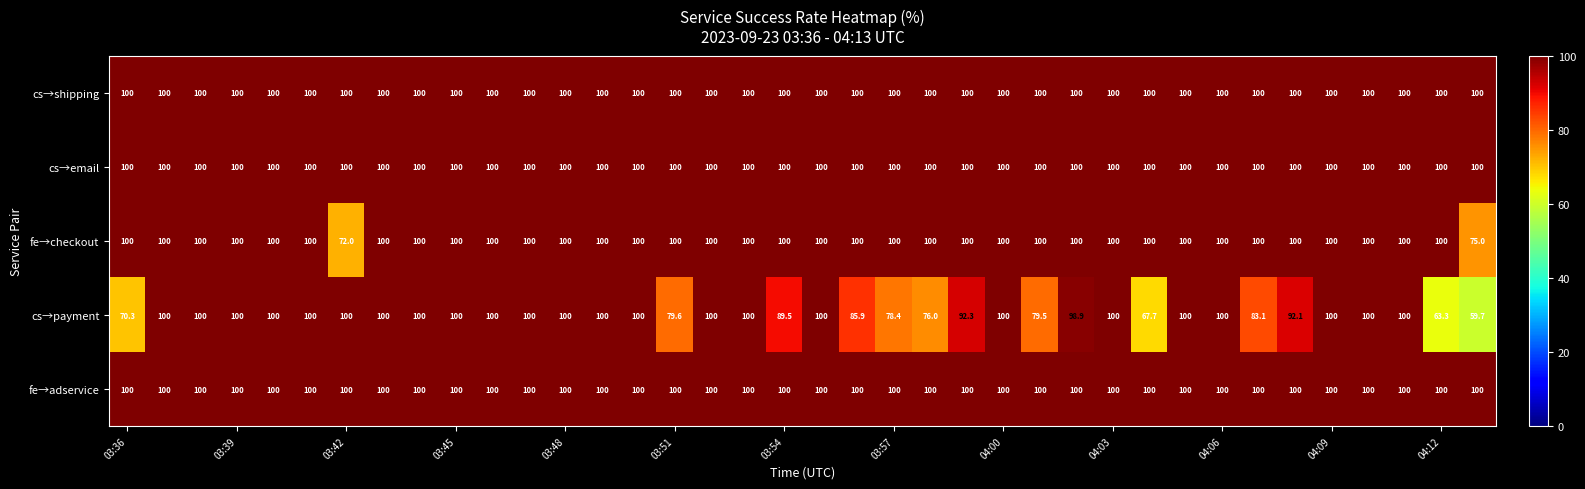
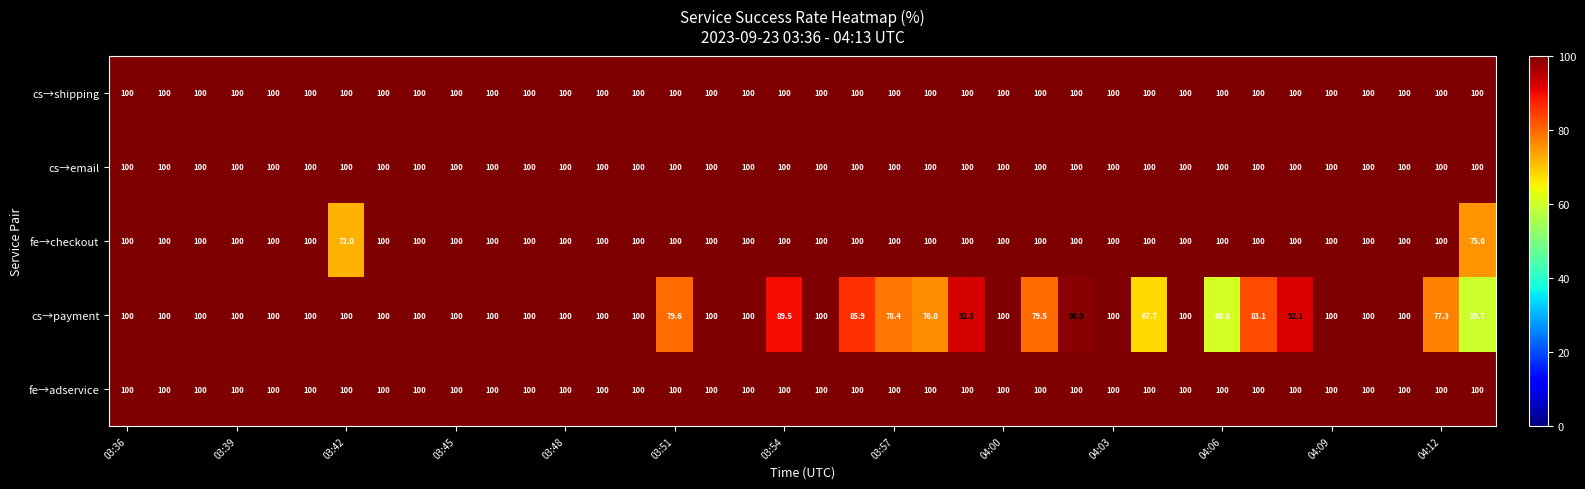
  {
    "cs→shipping": {
      "03:36": 100,
      "03:39": 100,
      "03:42": 100,
      "03:45": 100,
      "03:48": 100,
      "03:51": 100,
      "03:54": 100,
      "03:57": 100,
      "04:00": 100,
      "04:03": 100,
      "04:06": 100,
      "04:09": 100,
      "04:12": 100
    },
    "cs→email": {
      "03:36": 100,
      "03:39": 100,
      "03:42": 100,
      "03:45": 100,
      "03:48": 100,
      "03:51": 100,
      "03:54": 100,
      "03:57": 100,
      "04:00": 100,
      "04:03": 100,
      "04:06": 100,
      "04:09": 100,
      "04:12": 100
    },
    "fe→checkout": {
      "03:36": 100,
      "03:39": 100,
      "03:42": 72.0,
      "03:45": 100,
      "03:48": 100,
      "03:51": 100,
      "03:54": 100,
      "03:57": 100,
      "04:00": 100,
      "04:03": 100,
      "04:06": 100,
      "04:09": 100,
      "04:12": 100
    },
    "cs→payment": {
-     "03:36": 70.3,
+     "03:36": 100,
      "03:39": 100,
      "03:42": 100,
      "03:45": 100,
      "03:48": 100,
      "03:51": 79.6,
      "03:54": 89.5,
      "03:57": 78.4,
      "04:00": 100,
      "04:03": 100,
-     "04:06": 100,
+     "04:06": 60.8,
      "04:09": 100,
-     "04:12": 63.3
+     "04:12": 77.3
    },
    "fe→adservice": {
      "03:36": 100,
      "03:39": 100,
      "03:42": 100,
      "03:45": 100,
      "03:48": 100,
      "03:51": 100,
      "03:54": 100,
      "03:57": 100,
      "04:00": 100,
      "04:03": 100,
      "04:06": 100,
      "04:09": 100,
      "04:12": 100
    }
  }
